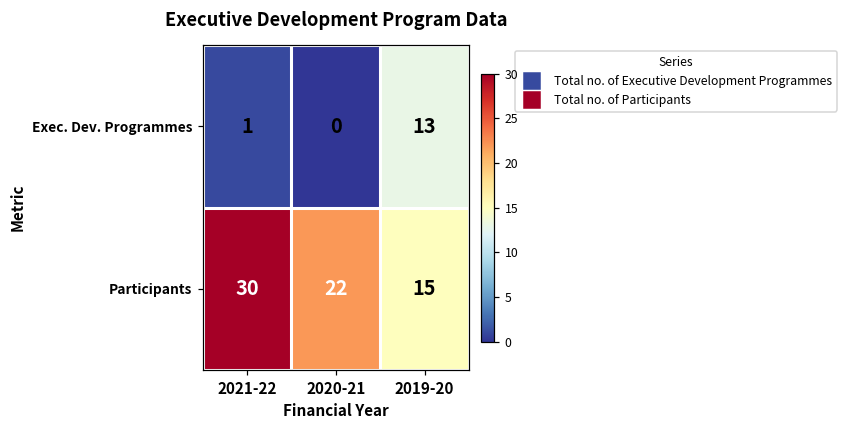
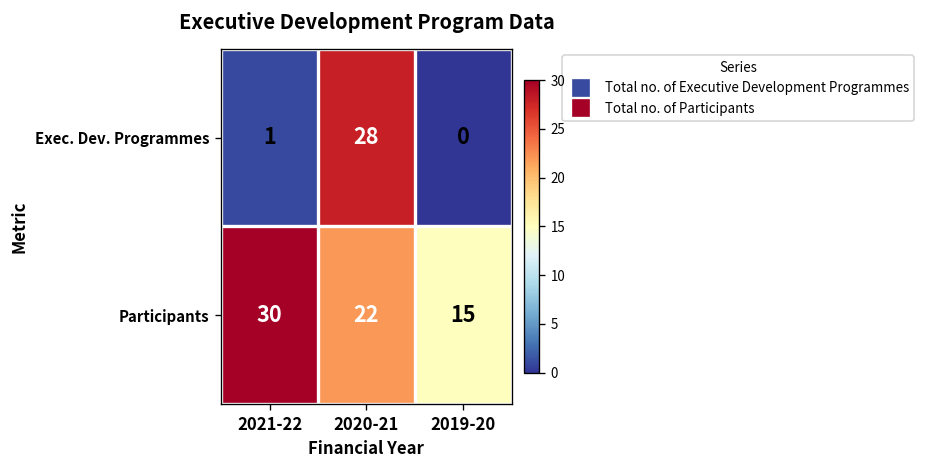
  {
    "Exec. Dev. Programmes": {
      "2021-22": 1,
-     "2020-21": 0,
-     "2019-20": 13
+     "2020-21": 28,
+     "2019-20": 0
    },
    "Participants": {
      "2021-22": 30,
      "2020-21": 22,
      "2019-20": 15
    }
  }
